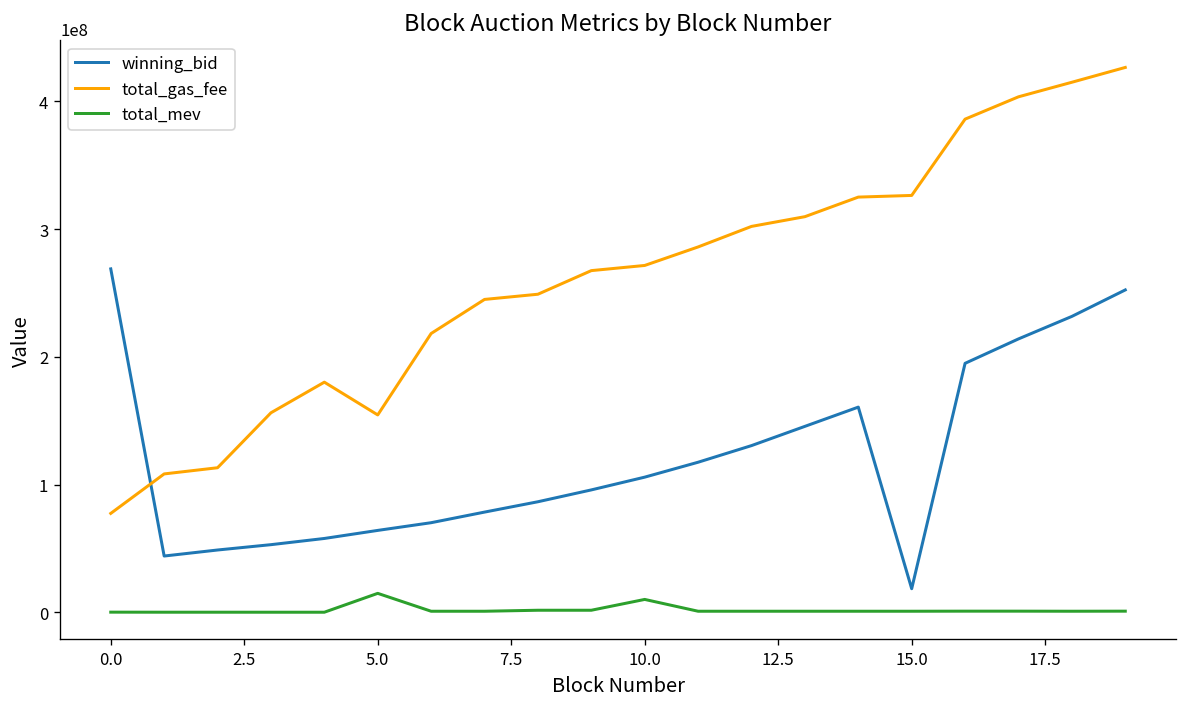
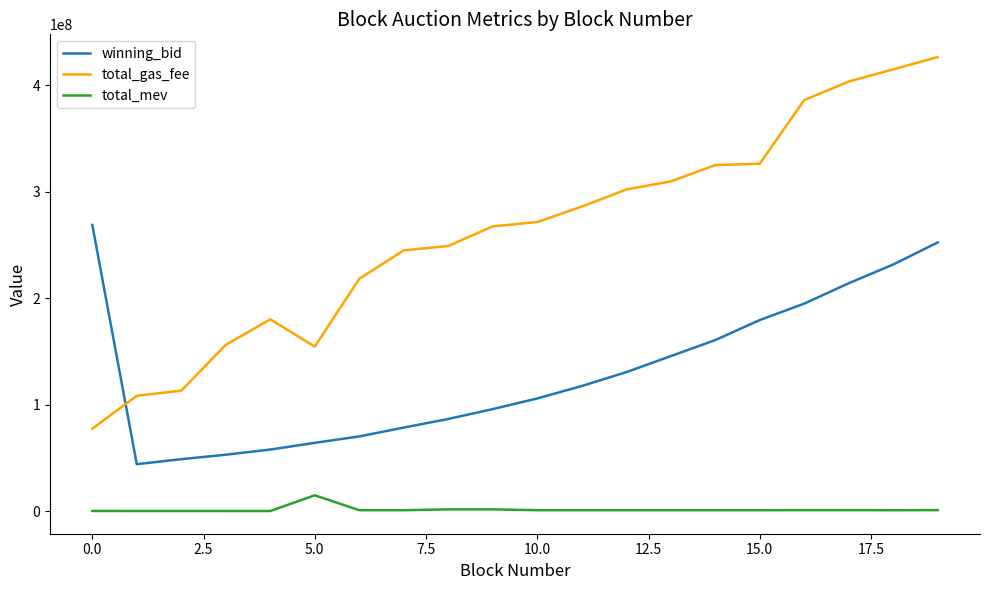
  {
    "winning_bid": {
      "0.0": 269000000,
      "5.0": 64000000,
      "10.0": 106000000,
-     "15.0": 18000000
+     "15.0": 179000000
    },
    "total_gas_fee": {
      "0.0": 77000000,
      "5.0": 154000000,
      "10.0": 272000000,
      "15.0": 326000000
    },
    "total_mev": {
      "0.0": 0,
      "5.0": 15000000,
-     "10.0": 10000000,
+     "10.0": 1000000,
      "15.0": 1000000
    }
  }
